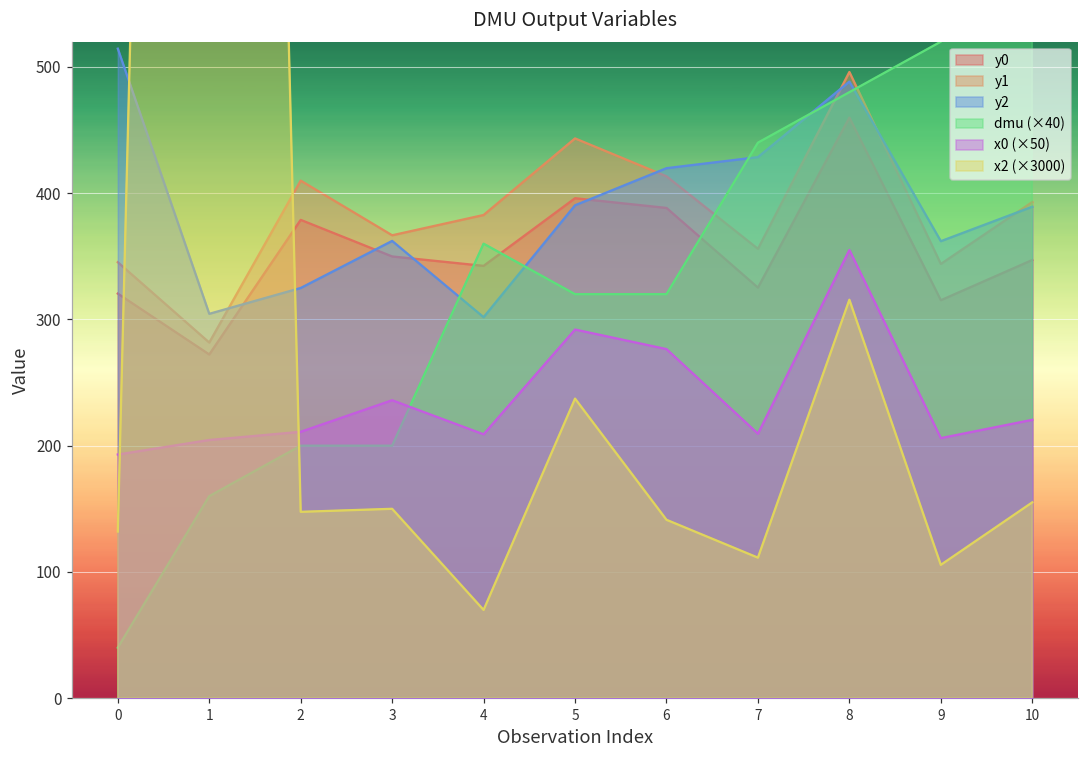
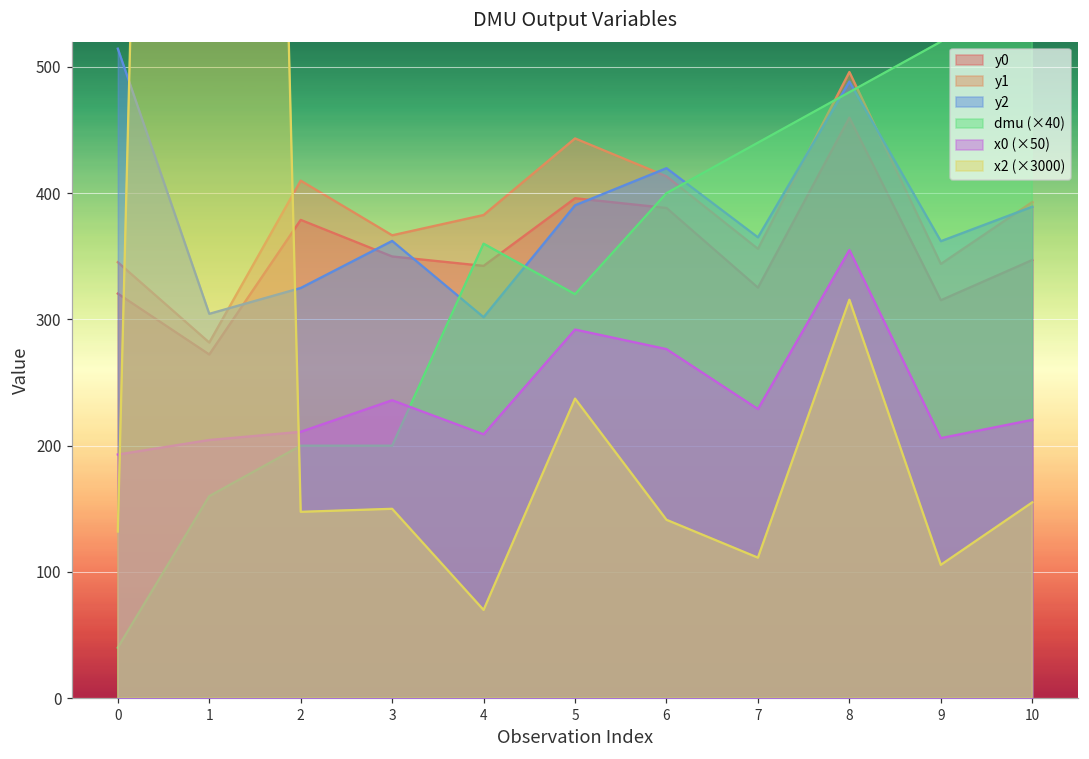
  {
    "y2": {
      "0": 514,
      "1": 304,
      "2": 325,
      "3": 362,
      "4": 302,
      "5": 390,
      "6": 420,
-     "7": 429,
+     "7": 365,
      "8": 488,
      "9": 362,
      "10": 389
    },
    "dmu (×40)": {
      "0": 40,
      "1": 160,
      "2": 200,
      "3": 200,
      "4": 360,
      "5": 320,
-     "6": 320,
+     "6": 400,
      "7": 440,
      "8": 480,
      "9": 520
    },
    "x0 (×50)": {
      "0": 193,
      "1": 205,
      "2": 211,
      "3": 236,
      "4": 209,
      "5": 292,
      "6": 277,
-     "7": 210,
+     "7": 229,
      "8": 355,
      "9": 206,
      "10": 221
    }
  }
